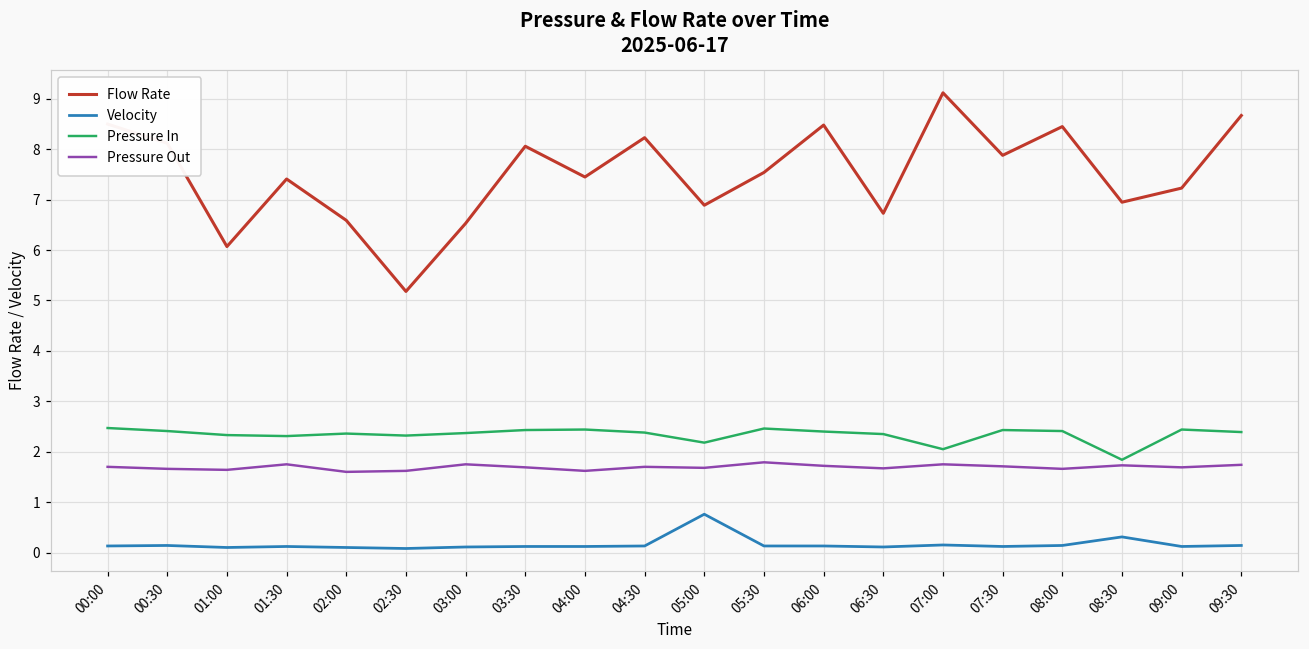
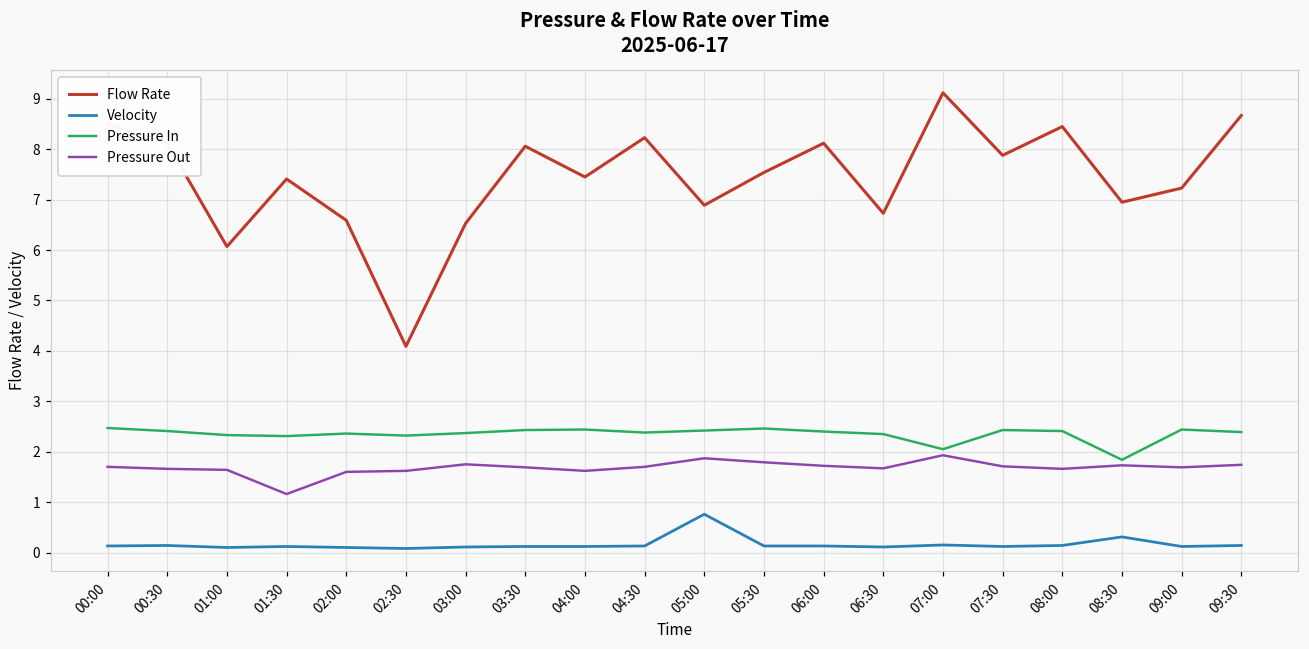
  {
    "Flow Rate": {
      "01:00": 6.1,
      "01:30": 7.4,
      "02:00": 6.6,
-     "02:30": 5.2,
+     "02:30": 4.1,
      "03:00": 6.5,
      "03:30": 8.1,
      "04:00": 7.5,
      "04:30": 8.2,
      "05:00": 6.9,
      "05:30": 7.5,
-     "06:00": 8.5,
+     "06:00": 8.1,
      "06:30": 6.7,
      "07:00": 9.1,
      "07:30": 7.9,
      "08:00": 8.5,
      "08:30": 7.0,
      "09:00": 7.2,
      "09:30": 8.7
    },
    "Velocity": {
      "00:00": 0.1,
      "00:30": 0.1,
      "01:00": 0.1,
      "01:30": 0.1,
      "02:00": 0.1,
      "02:30": 0.1,
      "03:00": 0.1,
      "03:30": 0.1,
      "04:00": 0.1,
      "04:30": 0.1,
      "05:00": 0.8,
      "05:30": 0.1,
      "06:00": 0.1,
      "06:30": 0.1,
      "07:00": 0.2,
      "07:30": 0.1,
      "08:00": 0.1,
      "08:30": 0.3,
      "09:00": 0.1,
      "09:30": 0.1
    },
    "Pressure In": {
      "00:00": 2.5,
      "00:30": 2.4,
      "01:00": 2.3,
      "01:30": 2.3,
      "02:00": 2.4,
      "02:30": 2.3,
      "03:00": 2.4,
      "03:30": 2.4,
      "04:00": 2.4,
      "04:30": 2.4,
-     "05:00": 2.2,
+     "05:00": 2.4,
      "05:30": 2.5,
      "06:00": 2.4,
      "06:30": 2.4,
      "07:00": 2.1,
      "07:30": 2.4,
      "08:00": 2.4,
      "08:30": 1.8,
      "09:00": 2.4,
      "09:30": 2.4
    },
    "Pressure Out": {
      "00:00": 1.7,
      "00:30": 1.7,
      "01:00": 1.6,
-     "01:30": 1.8,
+     "01:30": 1.2,
      "02:00": 1.6,
      "02:30": 1.6,
      "03:00": 1.8,
      "03:30": 1.7,
      "04:00": 1.6,
      "04:30": 1.7,
-     "05:00": 1.7,
+     "05:00": 1.9,
      "05:30": 1.8,
      "06:00": 1.7,
      "06:30": 1.7,
-     "07:00": 1.8,
+     "07:00": 1.9,
      "07:30": 1.7,
      "08:00": 1.7,
      "08:30": 1.7,
      "09:00": 1.7,
      "09:30": 1.7
    }
  }
